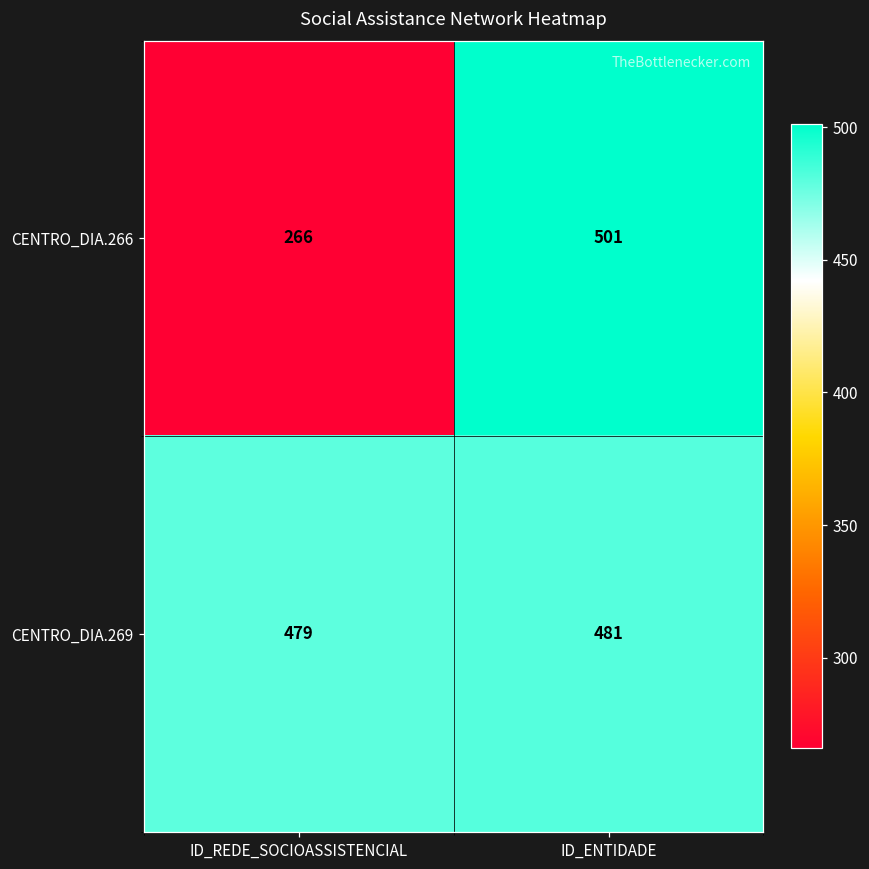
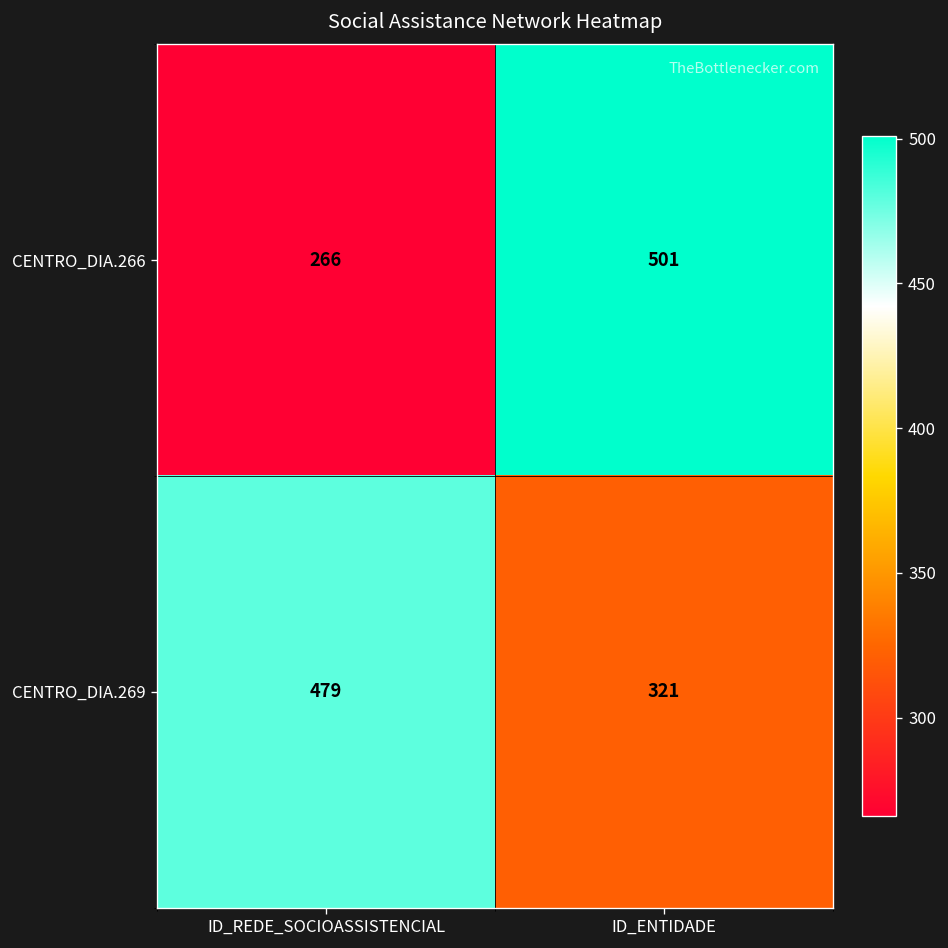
  {
    "CENTRO_DIA.266": {
      "ID_REDE_SOCIOASSISTENCIAL": 266
    },
    "CENTRO_DIA.269": {
      "ID_REDE_SOCIOASSISTENCIAL": 479,
-     "ID_ENTIDADE": 481
+     "ID_ENTIDADE": 321
    }
  }
